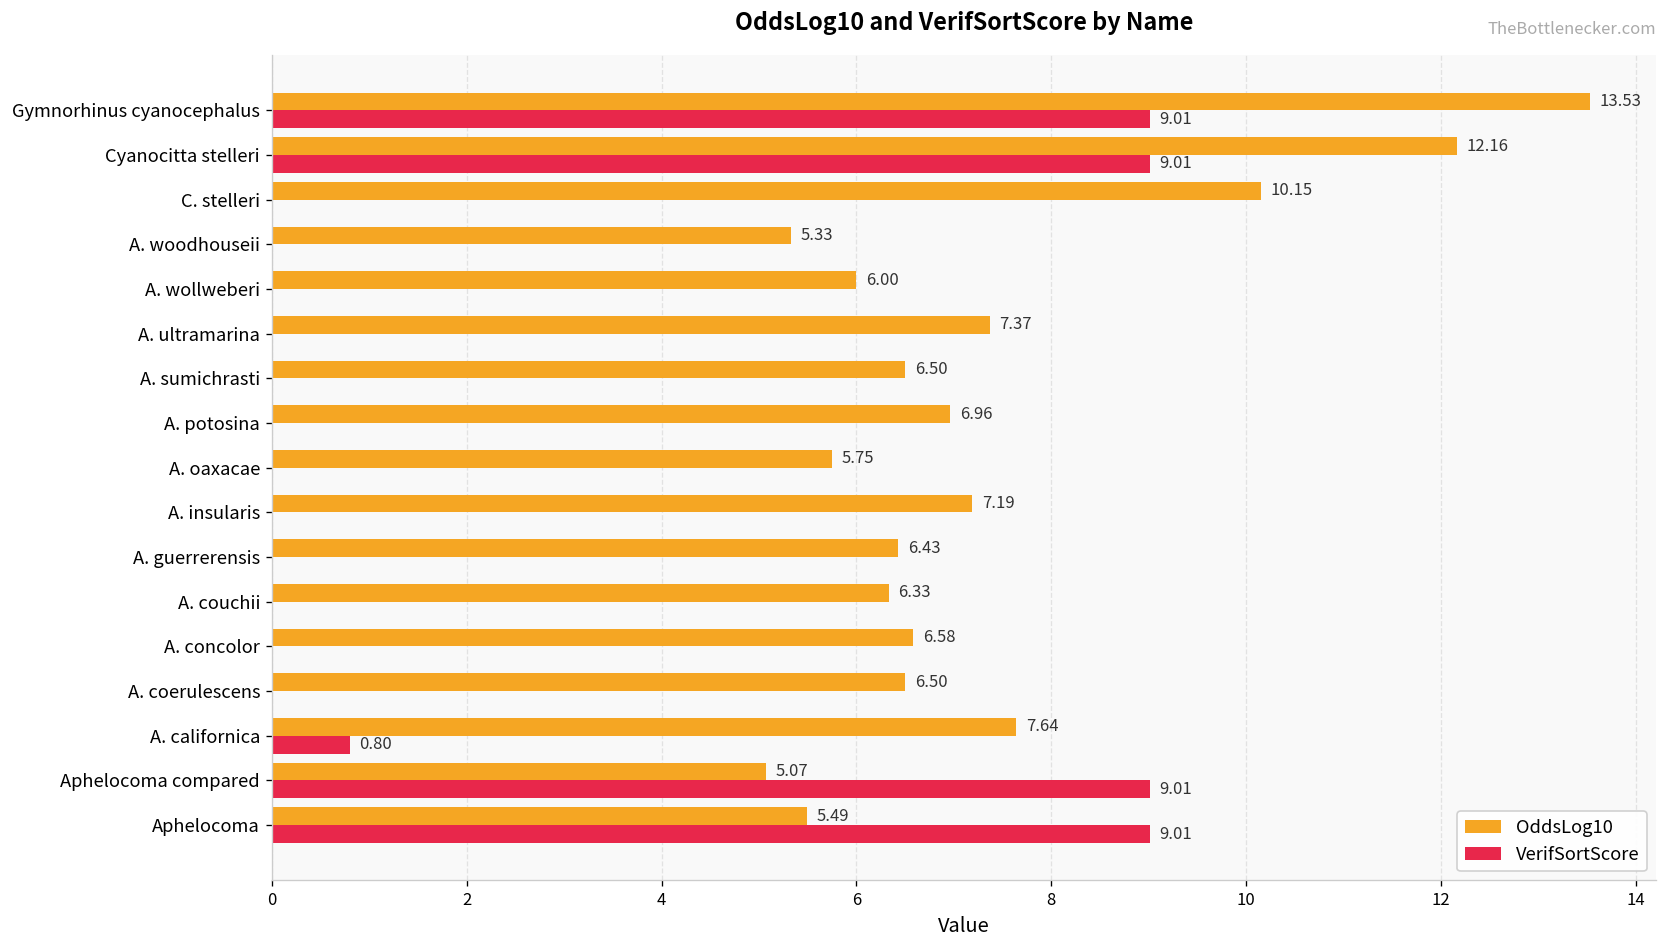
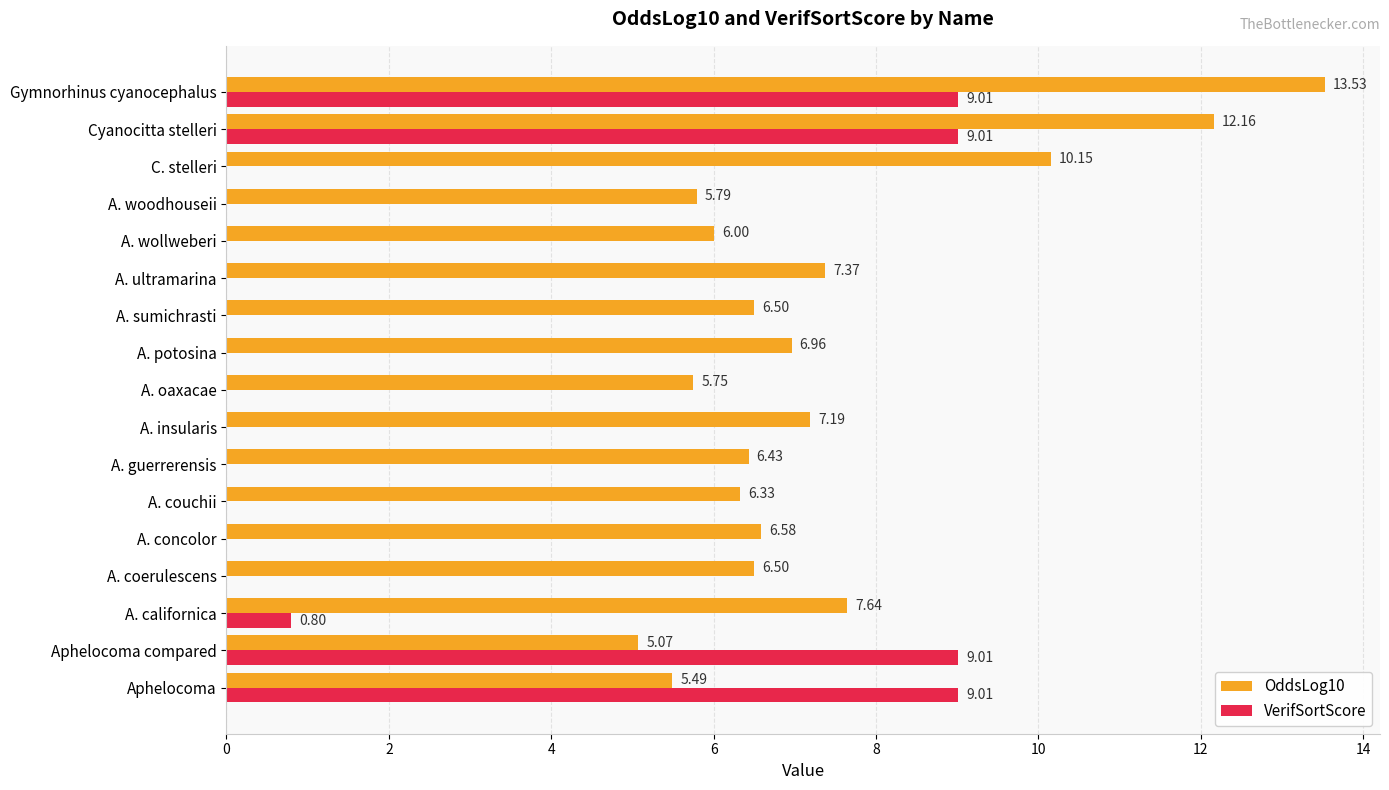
  {
    "OddsLog10": {
      "Gymnorhinus cyanocephalus": 13.53,
      "Cyanocitta stelleri": 12.16,
      "C. stelleri": 10.15,
-     "A. woodhouseii": 5.33,
+     "A. woodhouseii": 5.79,
      "A. wollweberi": 6.00,
      "A. ultramarina": 7.37,
      "A. sumichrasti": 6.50,
      "A. potosina": 6.96,
      "A. oaxacae": 5.75,
      "A. insularis": 7.19,
      "A. guerrerensis": 6.43,
      "A. couchii": 6.33,
      "A. concolor": 6.58,
      "A. coerulescens": 6.50,
      "A. californica": 7.64,
      "Aphelocoma compared": 5.07,
      "Aphelocoma": 5.49
    },
    "VerifSortScore": {
      "Gymnorhinus cyanocephalus": 9.01,
      "Cyanocitta stelleri": 9.01,
      "A. californica": 0.80,
      "Aphelocoma compared": 9.01,
      "Aphelocoma": 9.01
    }
  }
